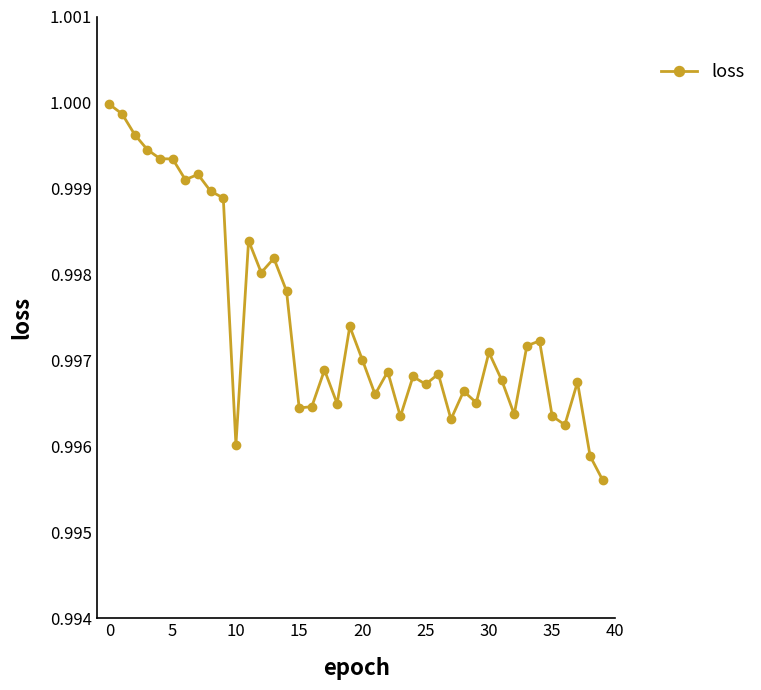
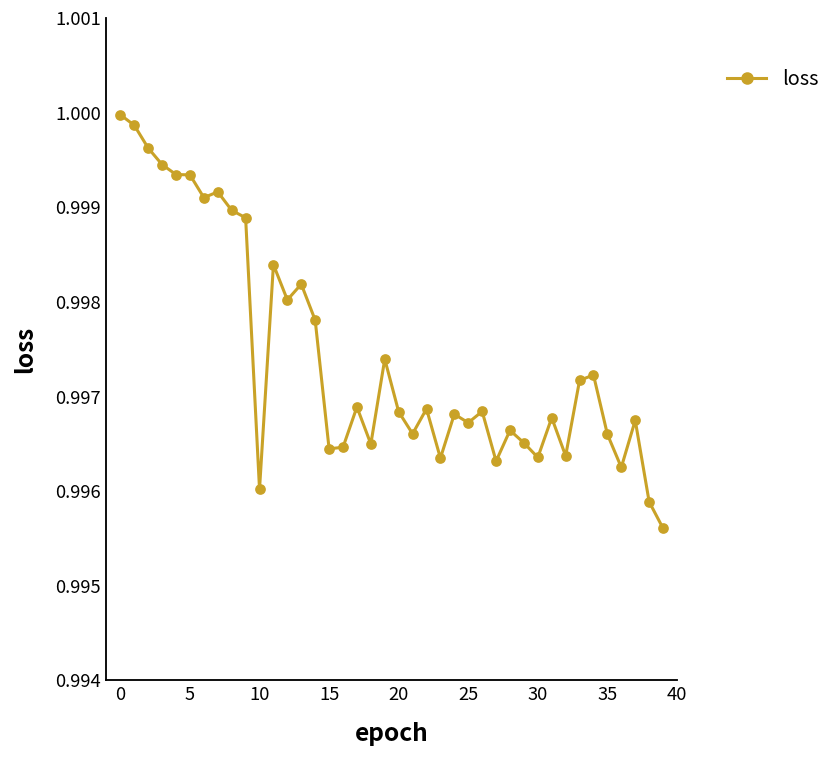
  {
    "0": 1.0000,
    "5": 0.9993,
    "10": 0.9960,
    "15": 0.9964,
-   "20": 0.9970,
+   "20": 0.9968,
    "25": 0.9967,
-   "30": 0.9971,
-   "35": 0.9964
+   "30": 0.9964,
+   "35": 0.9966
  }
